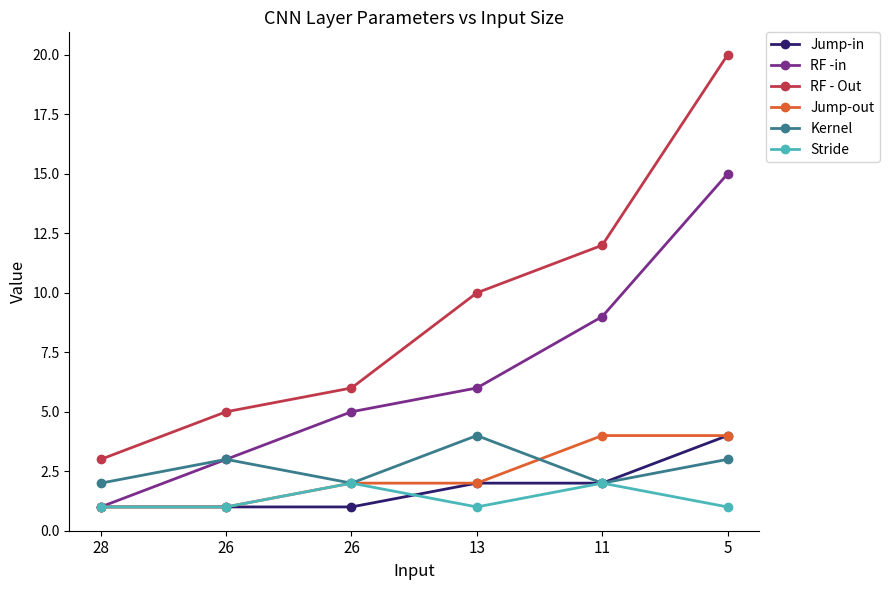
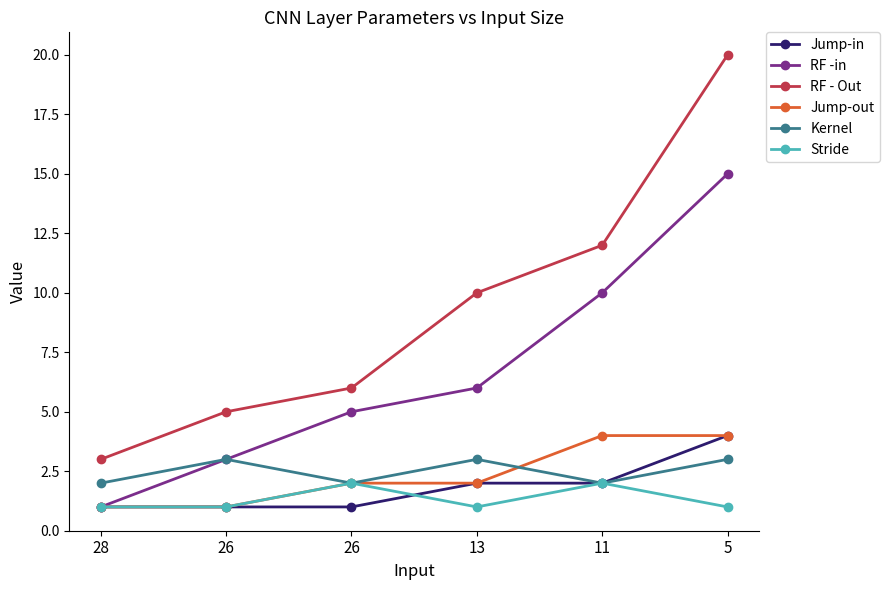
  {
    "RF -in": {
      "13": 6,
-     "11": 9,
+     "11": 10,
      "5": 15
    },
    "Kernel": {
      "28": 2,
-     "13": 4,
+     "13": 3,
      "5": 3
    },
    "Stride": {
      "13": 1,
      "5": 1
    }
  }
